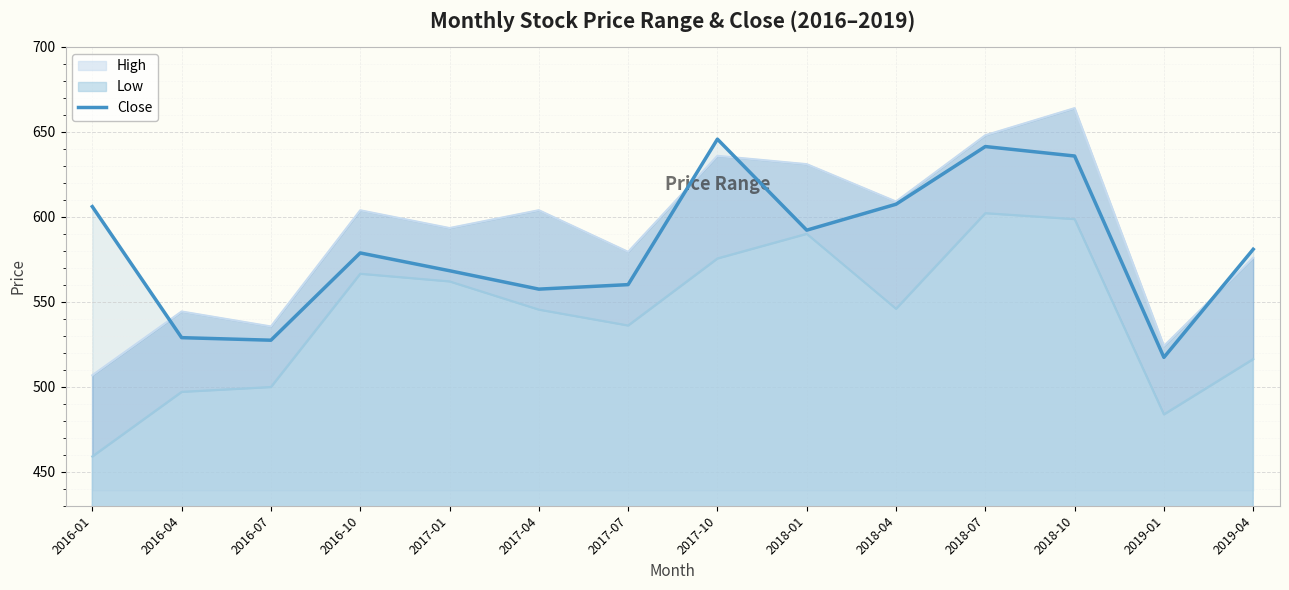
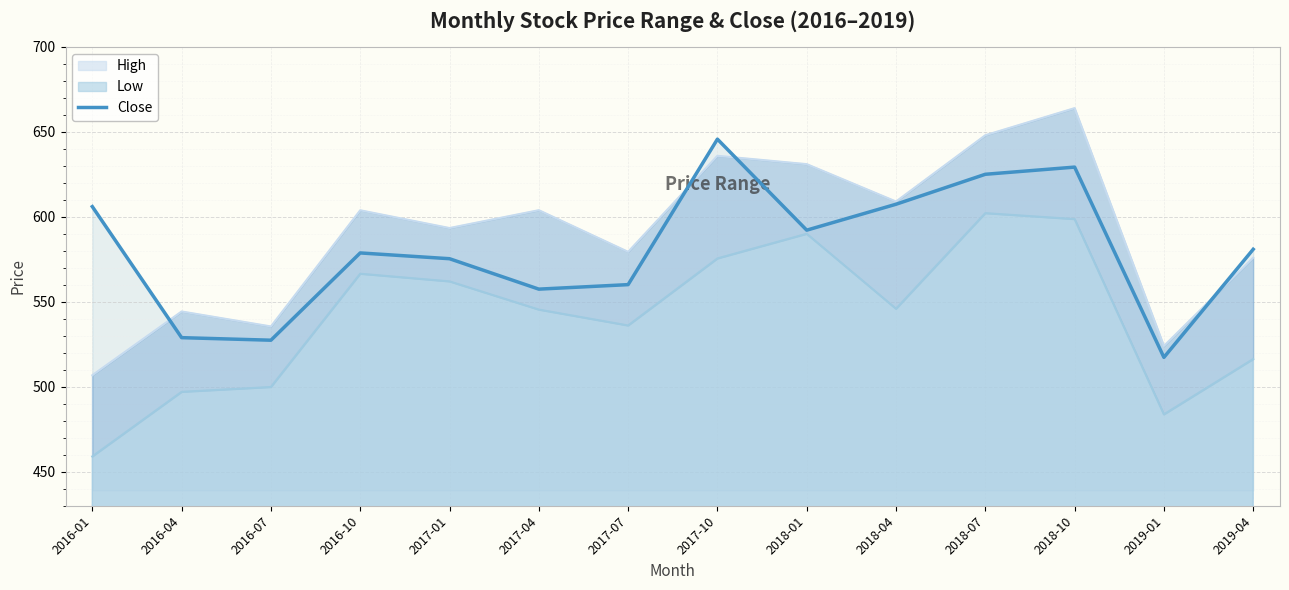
  {
    "Close": {
      "2016-01": 606,
      "2016-04": 529,
      "2016-07": 527,
      "2016-10": 579,
-     "2017-01": 568,
+     "2017-01": 575,
      "2017-04": 557,
      "2017-07": 560,
      "2017-10": 646,
      "2018-01": 592,
      "2018-04": 607,
-     "2018-07": 641,
-     "2018-10": 636,
+     "2018-07": 625,
+     "2018-10": 629,
      "2019-01": 517,
      "2019-04": 581
    }
  }
